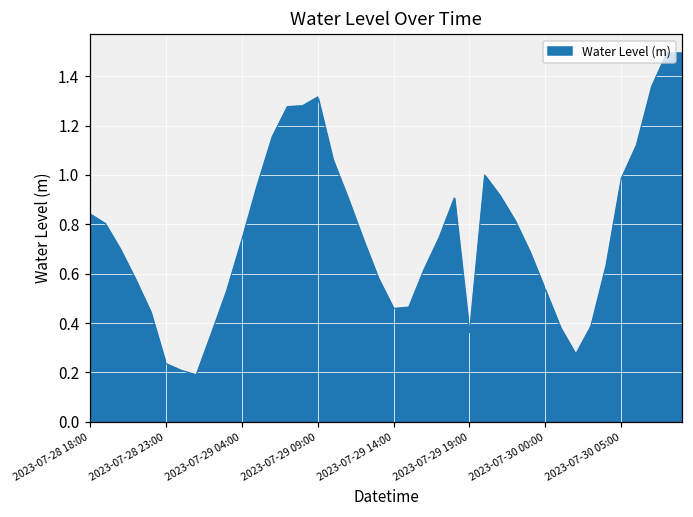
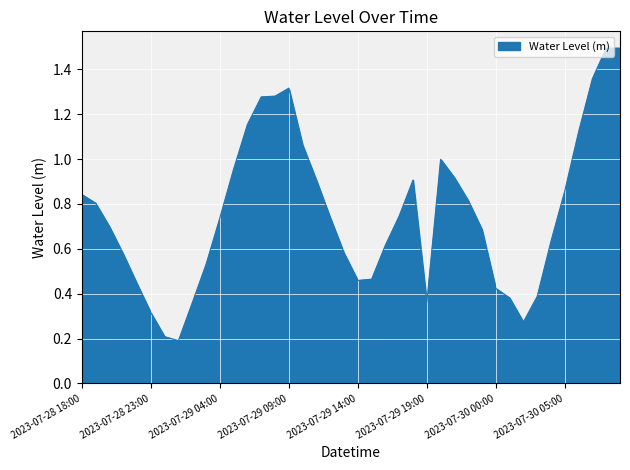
  {
    "2023-07-28 18:00": 0.84,
-   "2023-07-28 23:00": 0.24,
+   "2023-07-28 23:00": 0.32,
    "2023-07-29 04:00": 0.74,
    "2023-07-29 09:00": 1.32,
    "2023-07-29 14:00": 0.46,
    "2023-07-29 19:00": 0.36,
-   "2023-07-30 00:00": 0.53,
-   "2023-07-30 05:00": 0.99
+   "2023-07-30 00:00": 0.42,
+   "2023-07-30 05:00": 0.86
  }
